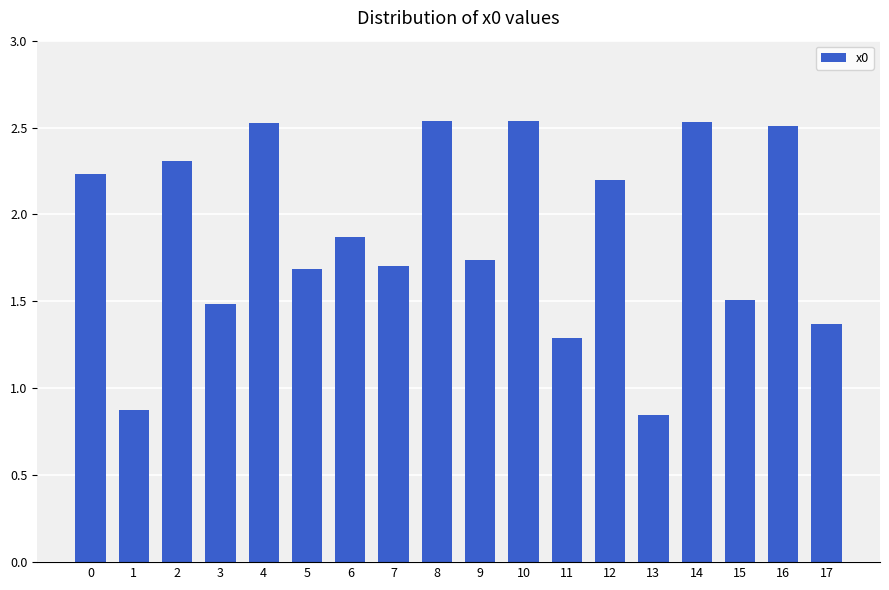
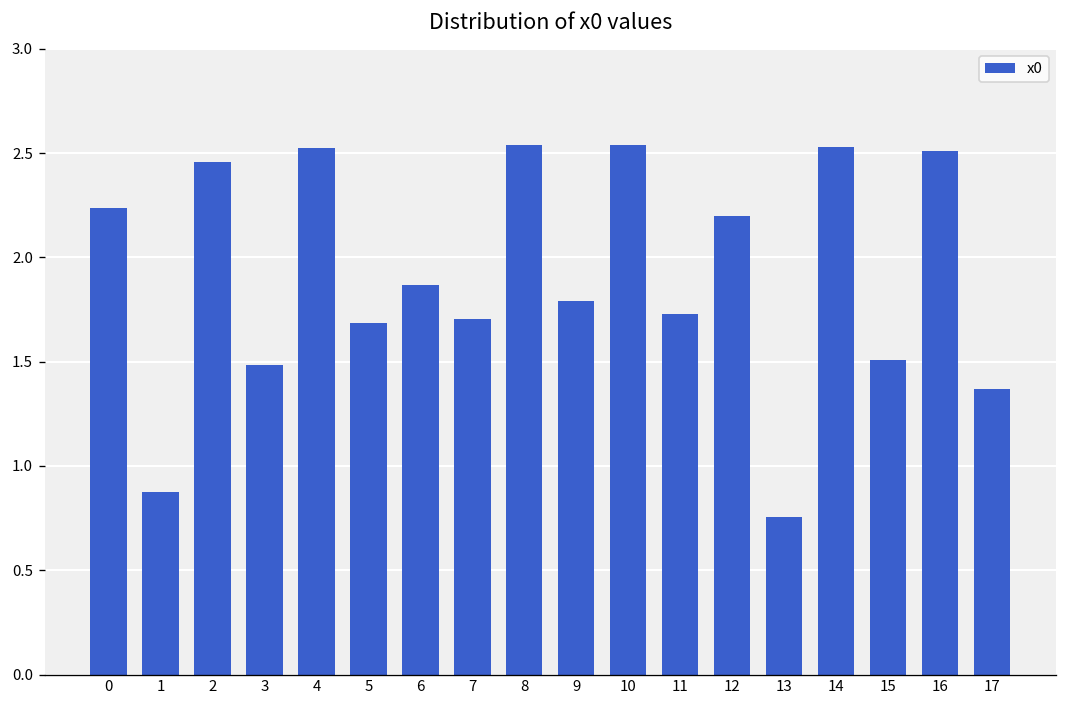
  {
    "0": 2.24,
    "1": 0.87,
-   "2": 2.31,
+   "2": 2.46,
    "3": 1.48,
    "4": 2.52,
    "5": 1.69,
    "6": 1.87,
    "7": 1.70,
    "8": 2.54,
-   "9": 1.74,
+   "9": 1.79,
    "10": 2.54,
-   "11": 1.29,
+   "11": 1.73,
    "12": 2.20,
-   "13": 0.85,
+   "13": 0.76,
    "14": 2.53,
    "15": 1.51,
    "16": 2.51,
    "17": 1.37
  }
